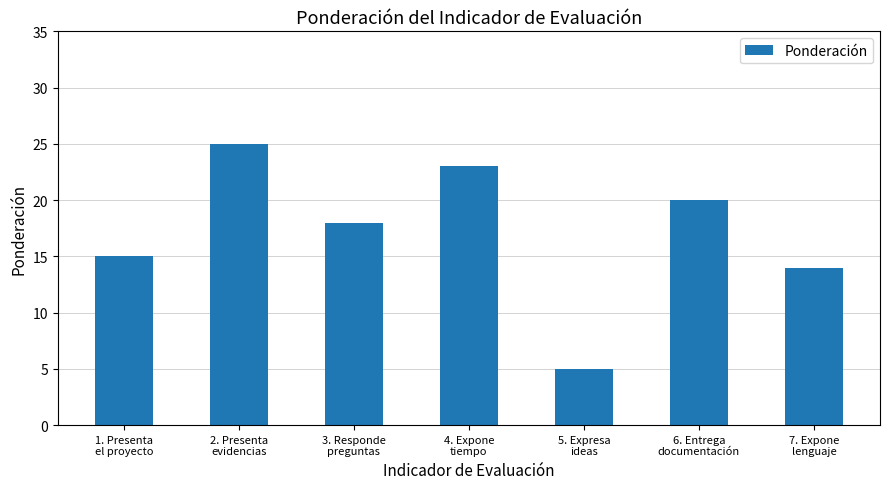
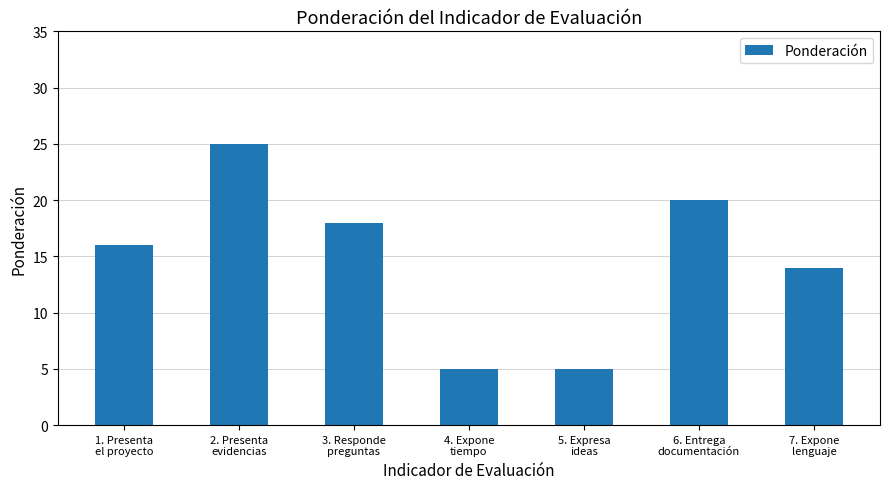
  {
-   "1. Presenta el proyecto": 15,
+   "1. Presenta el proyecto": 16,
    "2. Presenta evidencias": 25,
    "3. Responde preguntas": 18,
-   "4. Expone tiempo": 23,
+   "4. Expone tiempo": 5,
    "5. Expresa ideas": 5,
    "6. Entrega documentación": 20,
    "7. Expone lenguaje": 14
  }
